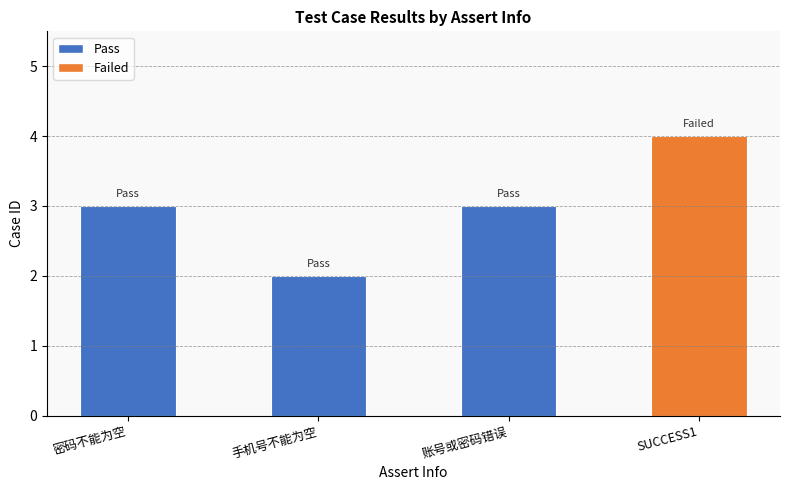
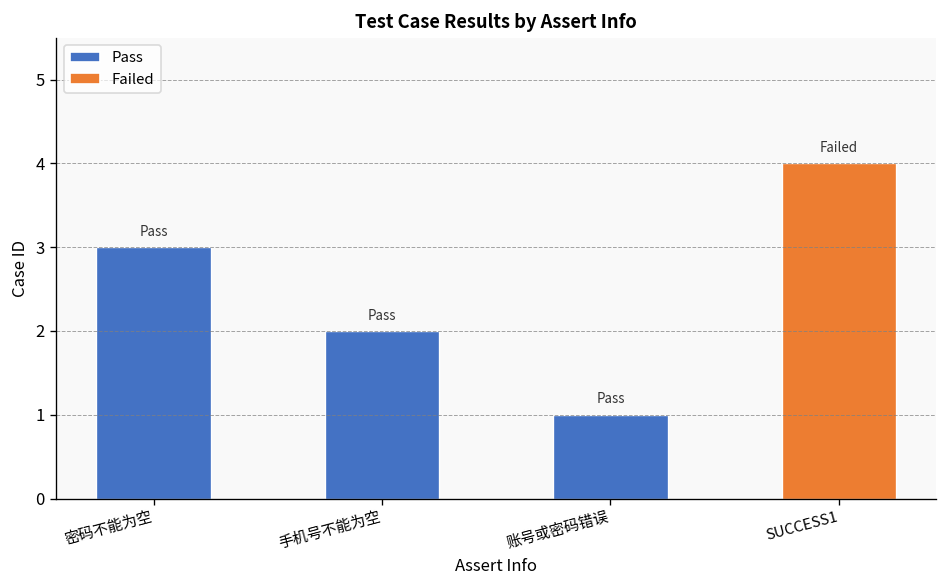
  {
    "密码不能为空": 3,
    "手机号不能为空": 2,
-   "账号或密码错误": 3,
+   "账号或密码错误": 1,
    "SUCCESS1": 4
  }
